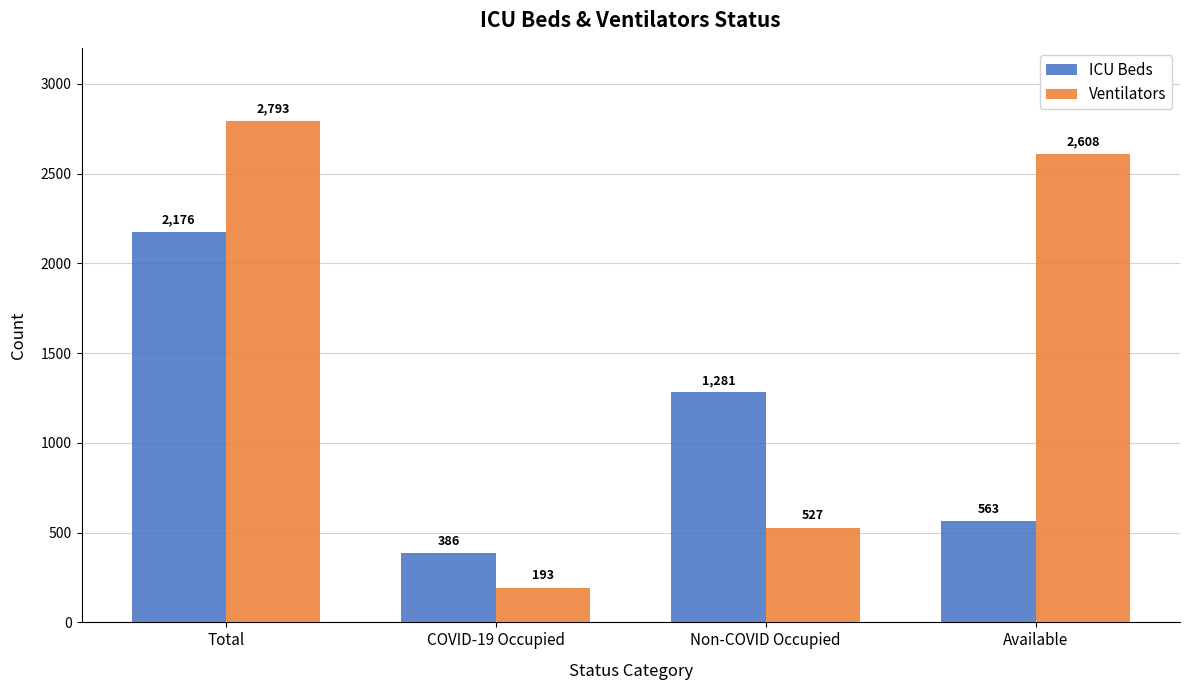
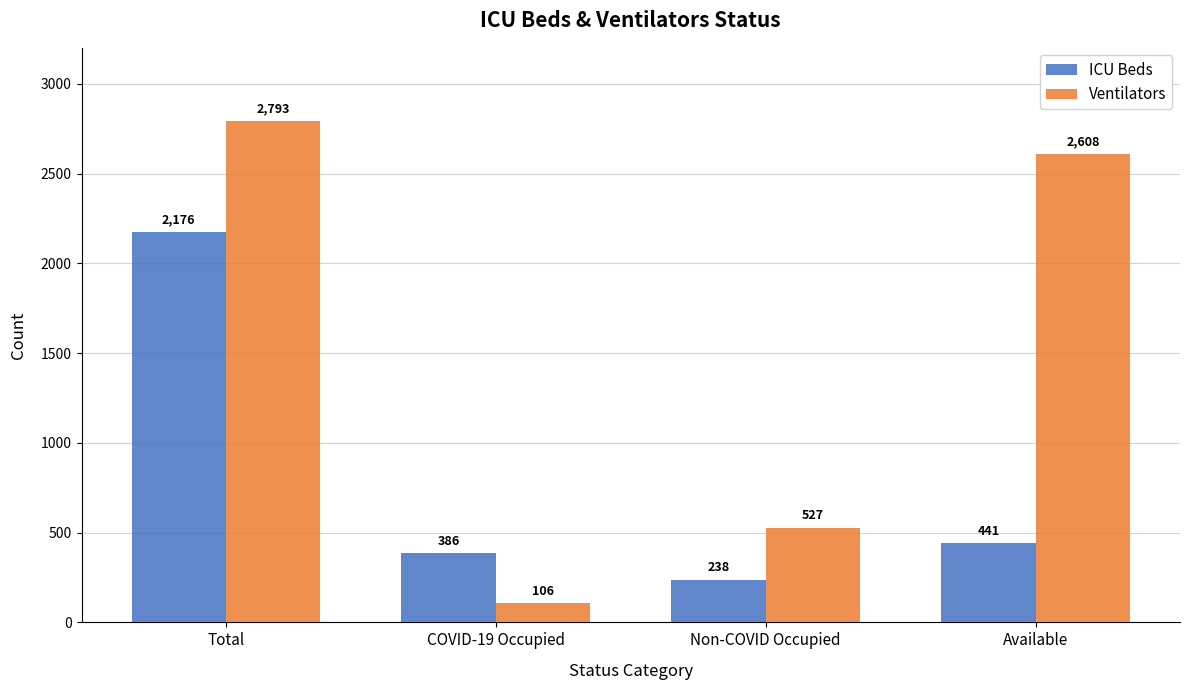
  {
    "ICU Beds": {
      "Total": "2,176",
      "COVID-19 Occupied": "386",
-     "Non-COVID Occupied": "1,281",
-     "Available": "563"
+     "Non-COVID Occupied": "238",
+     "Available": "441"
    },
    "Ventilators": {
      "Total": "2,793",
-     "COVID-19 Occupied": "193",
+     "COVID-19 Occupied": "106",
      "Non-COVID Occupied": "527",
      "Available": "2,608"
    }
  }
